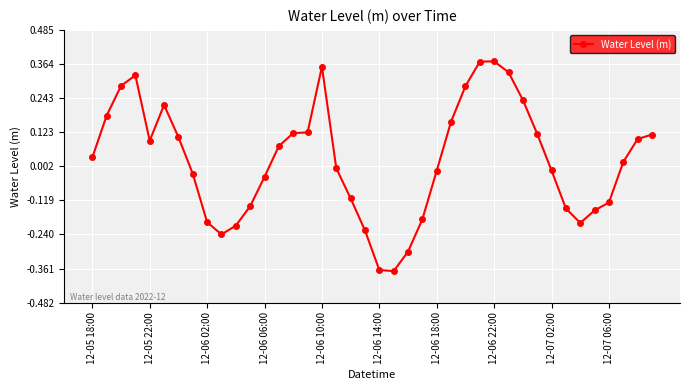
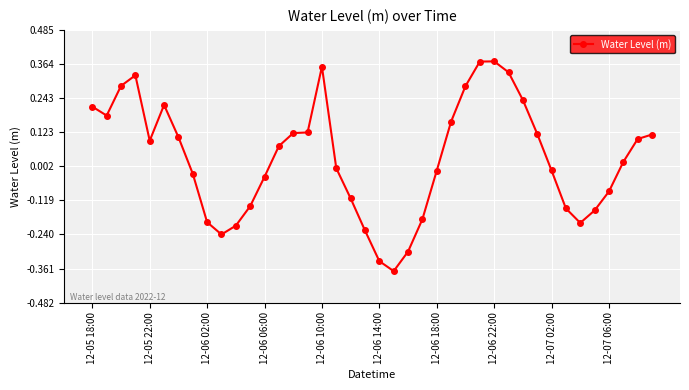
  {
-   "12-05 18:00": 0.03,
+   "12-05 18:00": 0.21,
    "12-05 22:00": 0.09,
    "12-06 02:00": -0.20,
    "12-06 06:00": -0.04,
    "12-06 10:00": 0.35,
-   "12-06 14:00": -0.37,
+   "12-06 14:00": -0.33,
    "12-06 18:00": -0.01,
    "12-06 22:00": 0.37,
    "12-07 02:00": -0.01,
-   "12-07 06:00": -0.13
+   "12-07 06:00": -0.09
  }
